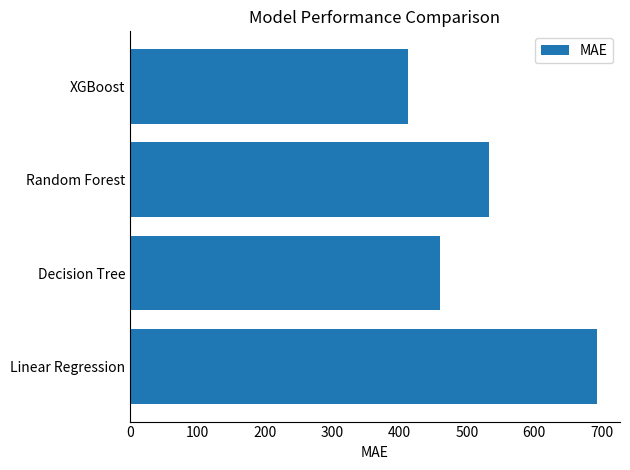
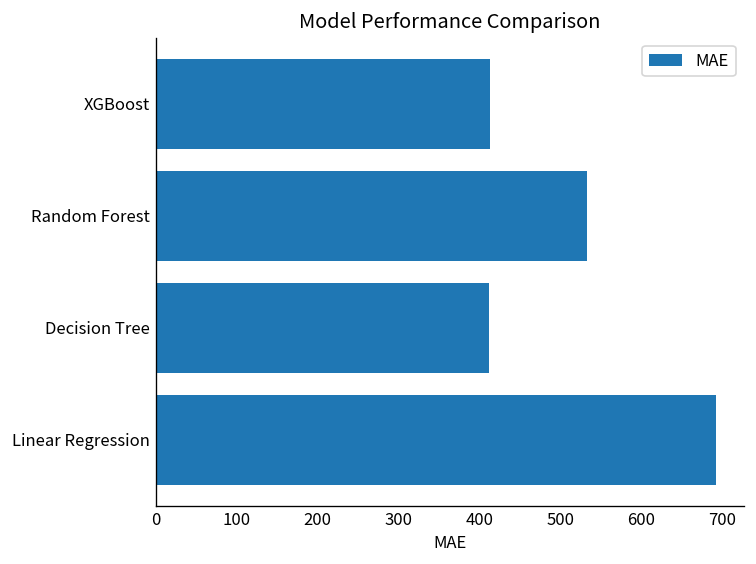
  {
    "XGBoost": 410,
    "Random Forest": 530,
-   "Decision Tree": 460,
+   "Decision Tree": 410,
    "Linear Regression": 690
  }
